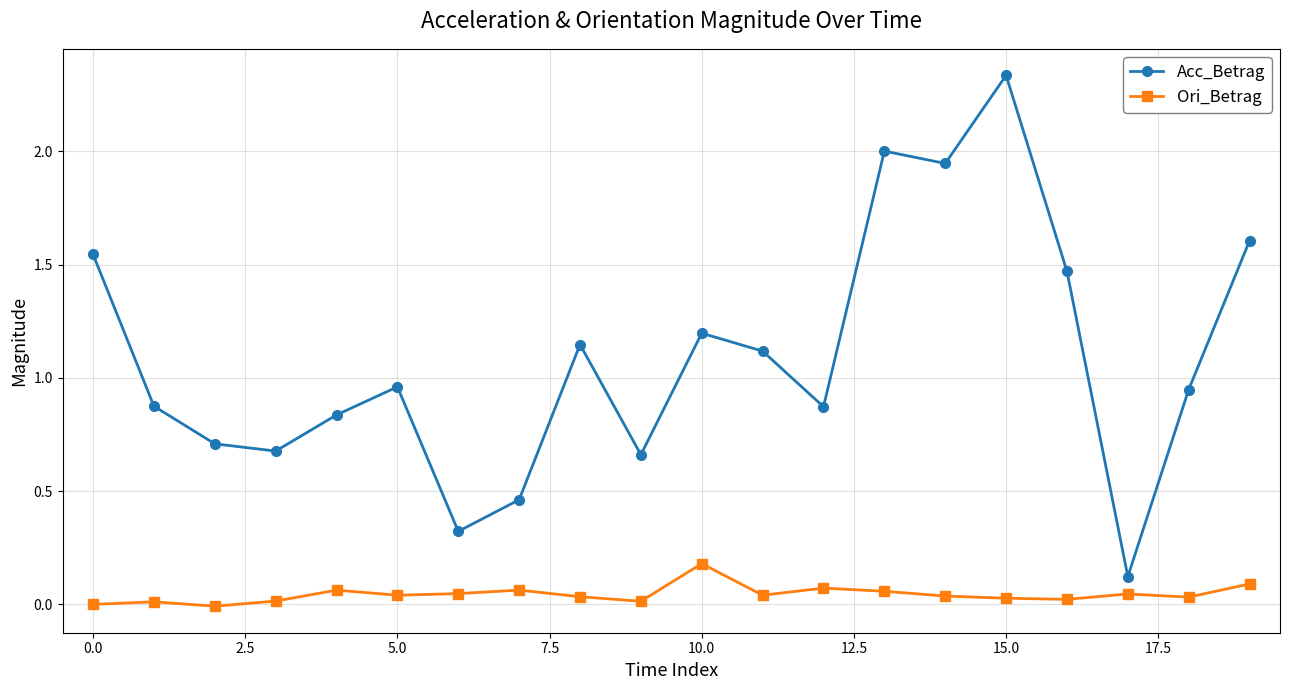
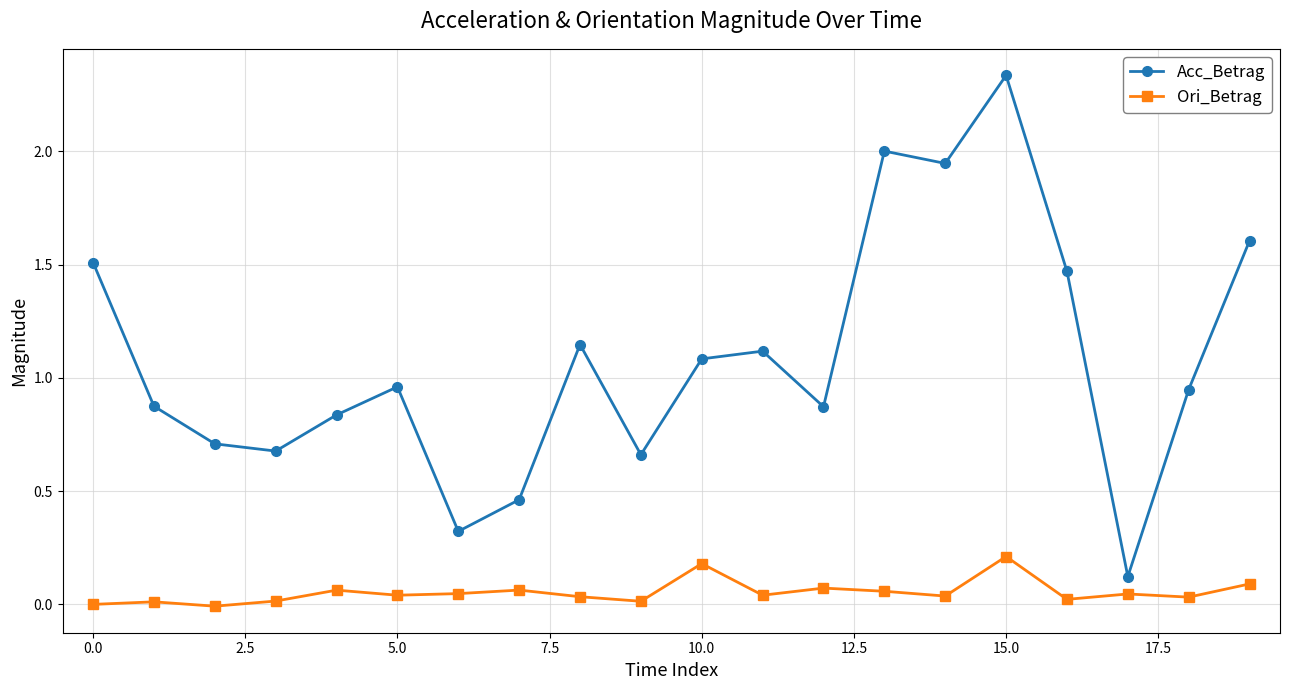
  {
    "Acc_Betrag": {
-     "0.0": 1.55,
+     "0.0": 1.51,
      "5.0": 0.96,
-     "10.0": 1.20,
+     "10.0": 1.08,
      "15.0": 2.34
    },
    "Ori_Betrag": {
      "0.0": 0.00,
      "5.0": 0.04,
      "10.0": 0.18,
-     "15.0": 0.03
+     "15.0": 0.21
    }
  }
